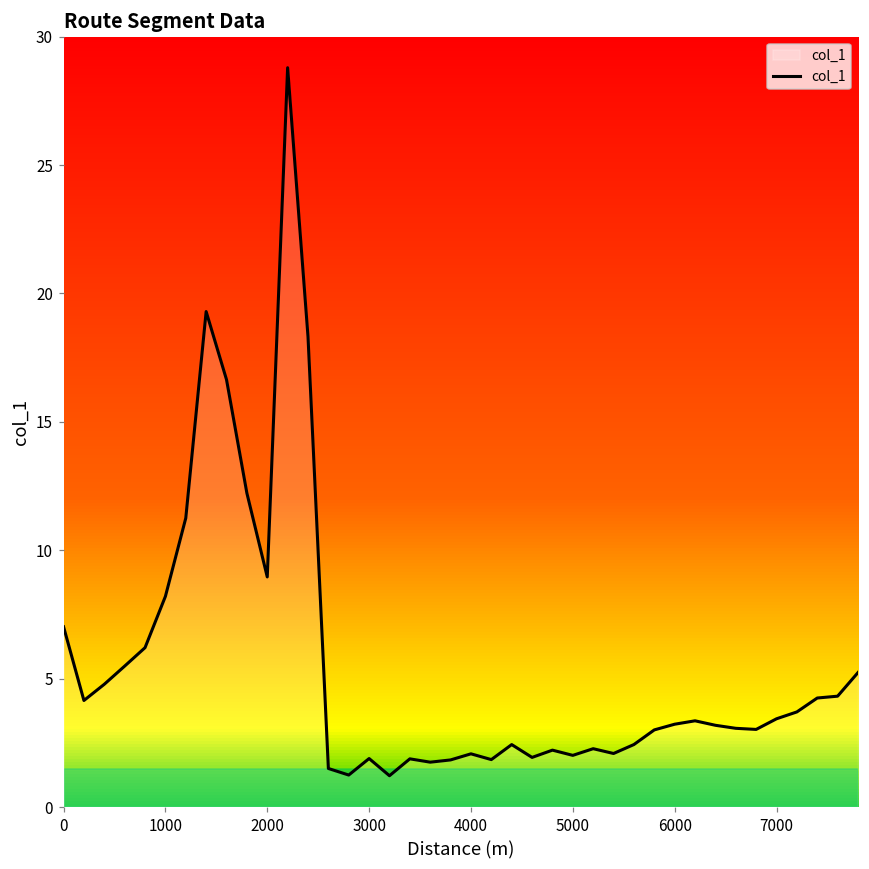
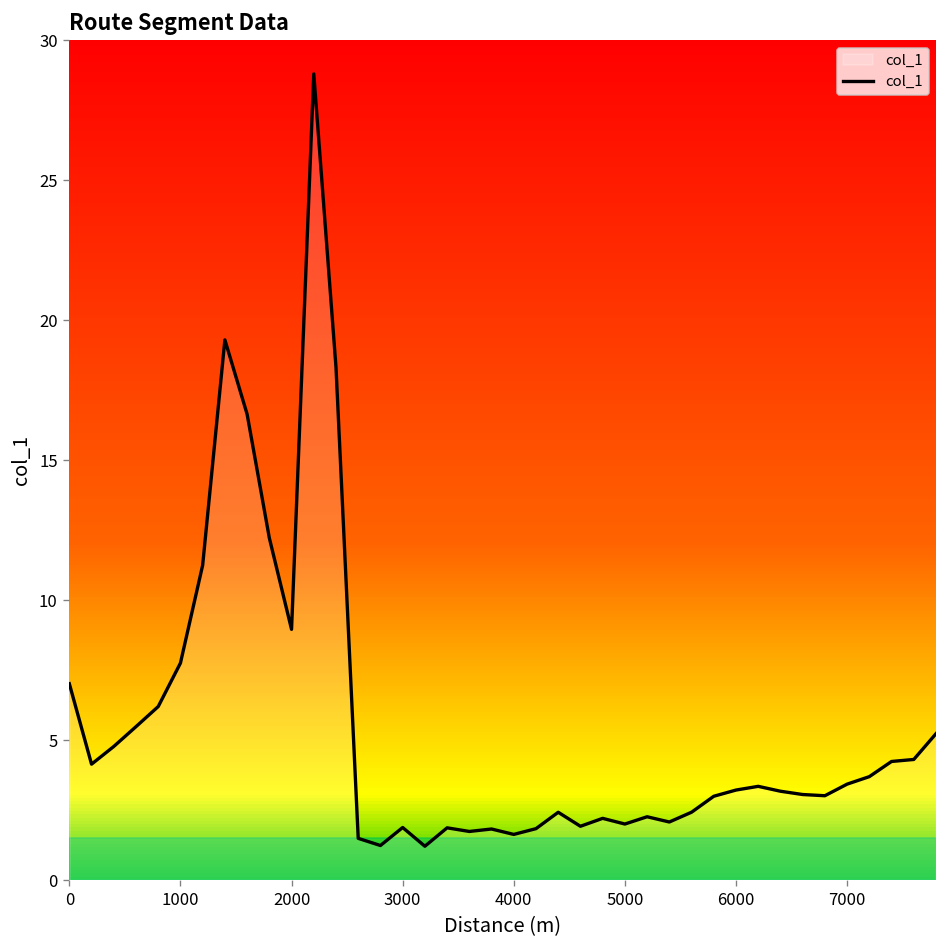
  {
    "0": 7.0,
-   "1000": 8.2,
+   "1000": 7.8,
    "2000": 9.0,
    "3000": 1.9,
-   "4000": 2.1,
+   "4000": 1.6,
    "5000": 2.0,
    "6000": 3.2,
    "7000": 3.4
  }
